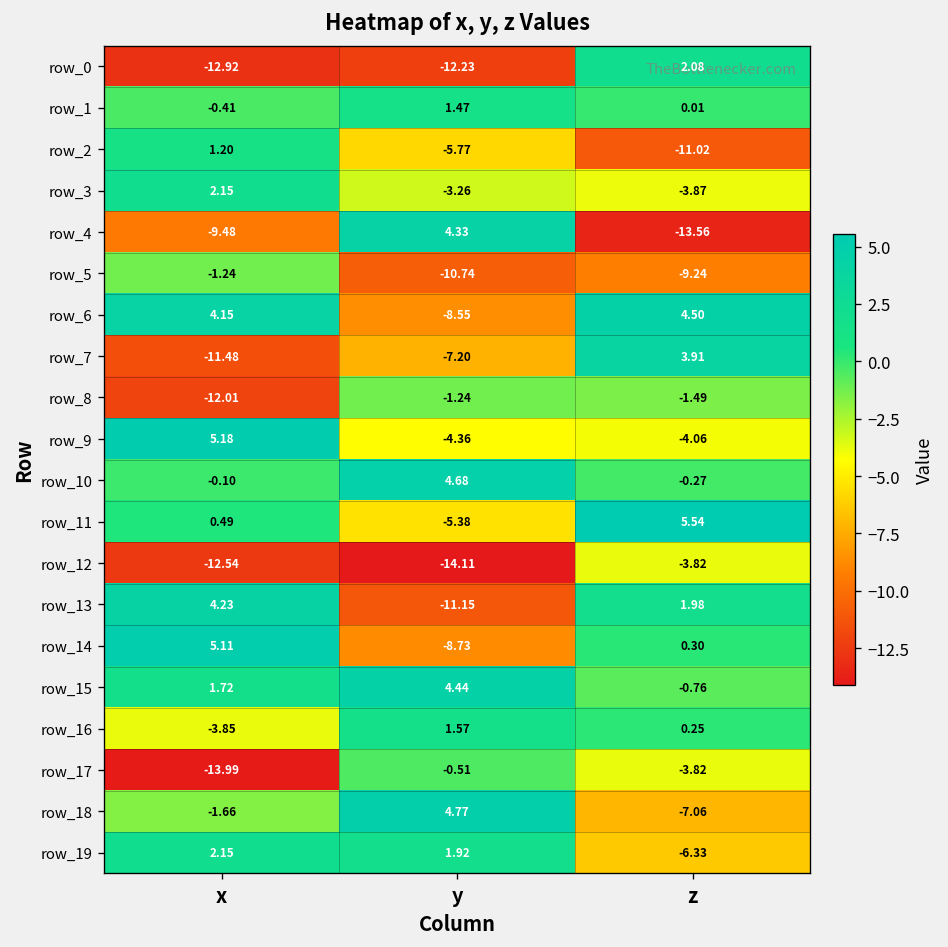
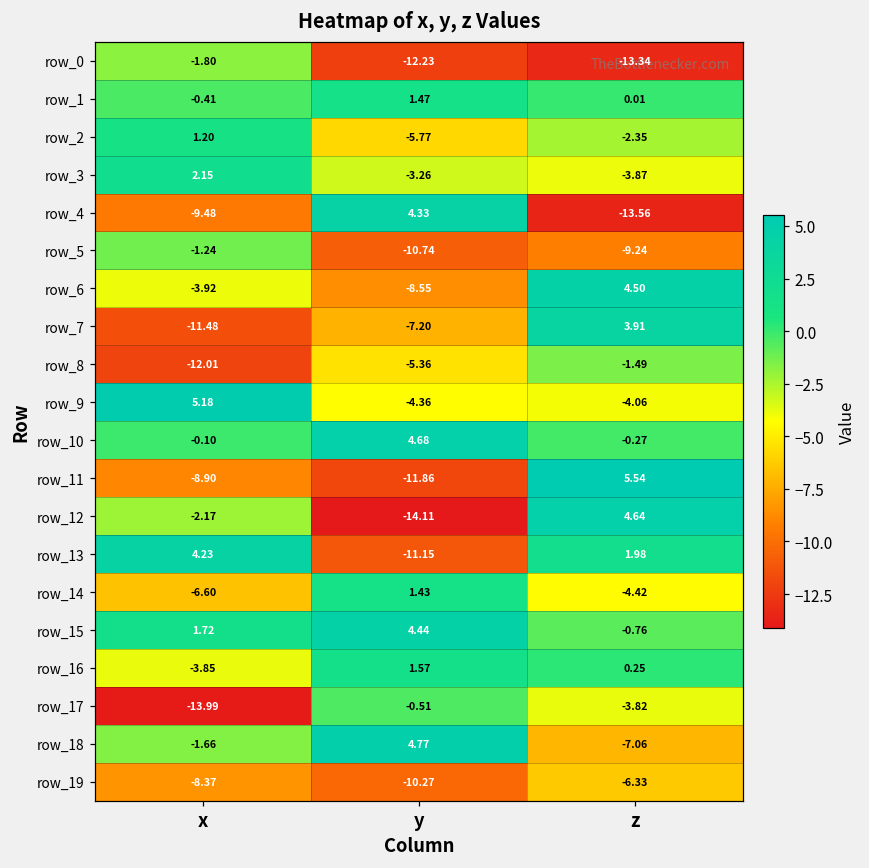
  {
    "row_0": {
-     "x": -12.92,
+     "x": -1.80,
      "y": -12.23,
-     "z": 2.08
+     "z": -13.34
    },
    "row_1": {
      "x": -0.41,
      "y": 1.47,
      "z": 0.01
    },
    "row_2": {
      "x": 1.20,
      "y": -5.77,
-     "z": -11.02
+     "z": -2.35
    },
    "row_3": {
      "x": 2.15,
      "y": -3.26,
      "z": -3.87
    },
    "row_4": {
      "x": -9.48,
      "y": 4.33,
      "z": -13.56
    },
    "row_5": {
      "x": -1.24,
      "y": -10.74,
      "z": -9.24
    },
    "row_6": {
-     "x": 4.15,
+     "x": -3.92,
      "y": -8.55,
      "z": 4.50
    },
    "row_7": {
      "x": -11.48,
      "y": -7.20,
      "z": 3.91
    },
    "row_8": {
      "x": -12.01,
-     "y": -1.24,
+     "y": -5.36,
      "z": -1.49
    },
    "row_9": {
      "x": 5.18,
      "y": -4.36,
      "z": -4.06
    },
    "row_10": {
      "x": -0.10,
      "y": 4.68,
      "z": -0.27
    },
    "row_11": {
-     "x": 0.49,
-     "y": -5.38,
+     "x": -8.90,
+     "y": -11.86,
      "z": 5.54
    },
    "row_12": {
-     "x": -12.54,
+     "x": -2.17,
      "y": -14.11,
-     "z": -3.82
+     "z": 4.64
    },
    "row_13": {
      "x": 4.23,
      "y": -11.15,
      "z": 1.98
    },
    "row_14": {
-     "x": 5.11,
-     "y": -8.73,
-     "z": 0.30
+     "x": -6.60,
+     "y": 1.43,
+     "z": -4.42
    },
    "row_15": {
      "x": 1.72,
      "y": 4.44,
      "z": -0.76
    },
    "row_16": {
      "x": -3.85,
      "y": 1.57,
      "z": 0.25
    },
    "row_17": {
      "x": -13.99,
      "y": -0.51,
      "z": -3.82
    },
    "row_18": {
      "x": -1.66,
      "y": 4.77,
      "z": -7.06
    },
    "row_19": {
-     "x": 2.15,
-     "y": 1.92,
+     "x": -8.37,
+     "y": -10.27,
      "z": -6.33
    }
  }
